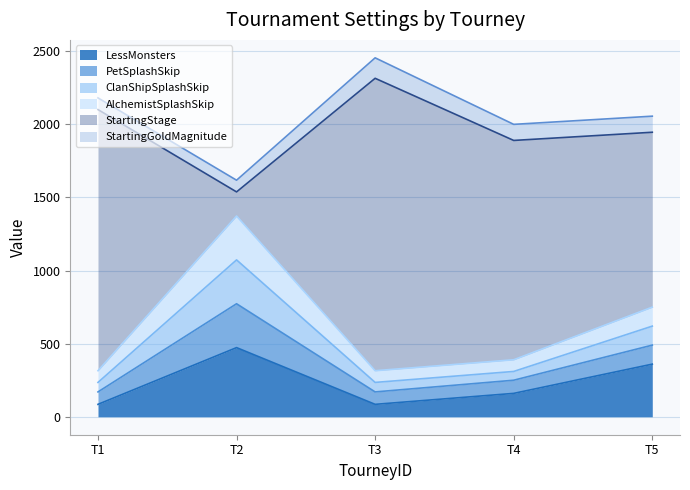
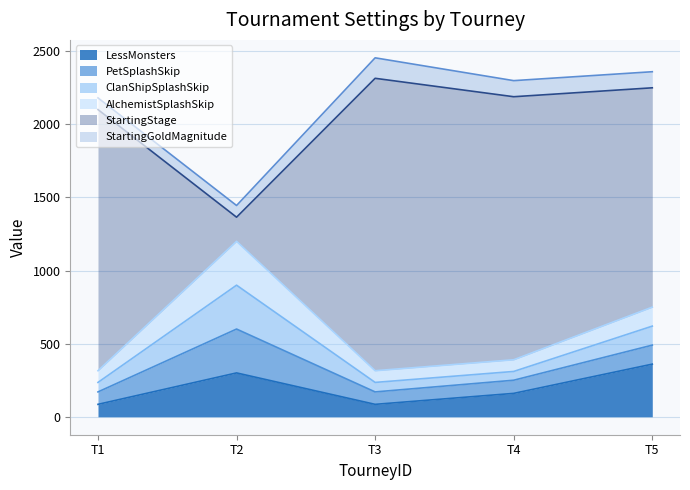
  {
    "LessMonsters": {
      "T1": 90,
-     "T2": 470,
+     "T2": 300,
      "T3": 90,
      "T4": 160,
      "T5": 360
    },
    "StartingStage": {
      "T2": 170,
      "T3": 2000,
-     "T4": 1500,
-     "T5": 1200
+     "T4": 1800,
+     "T5": 1500
    }
  }
